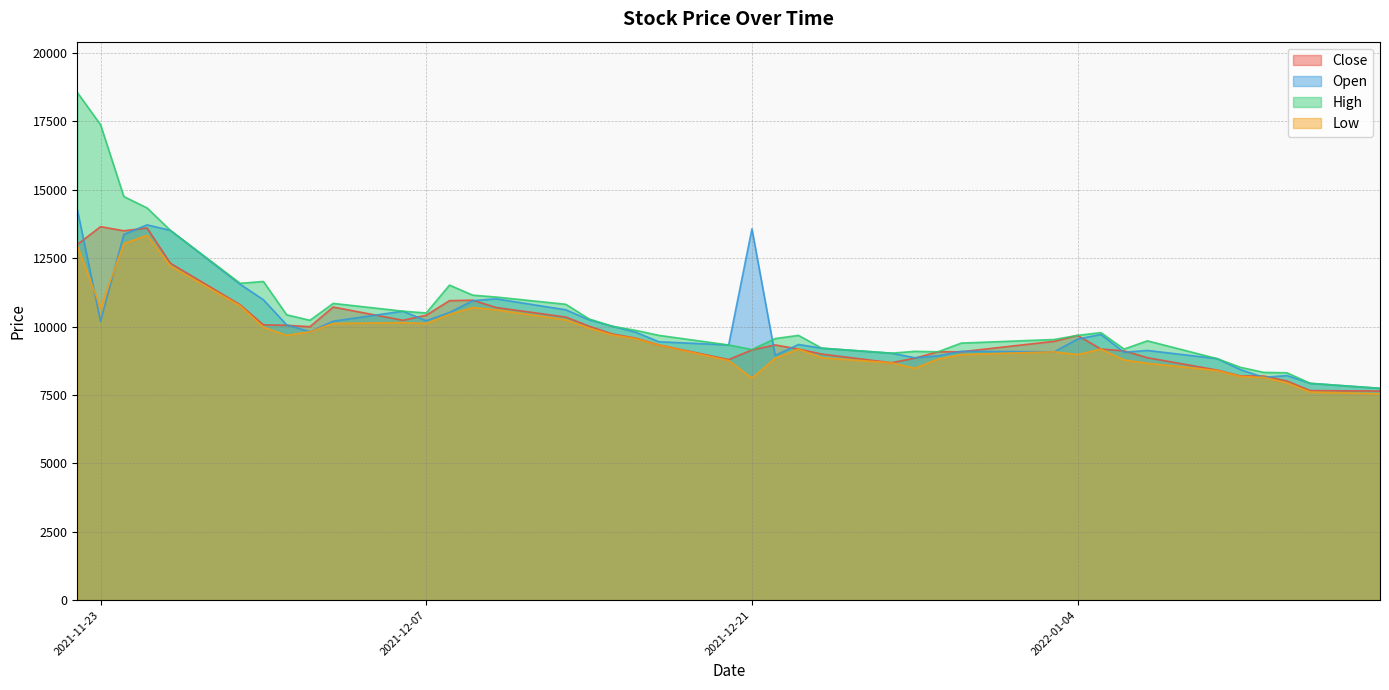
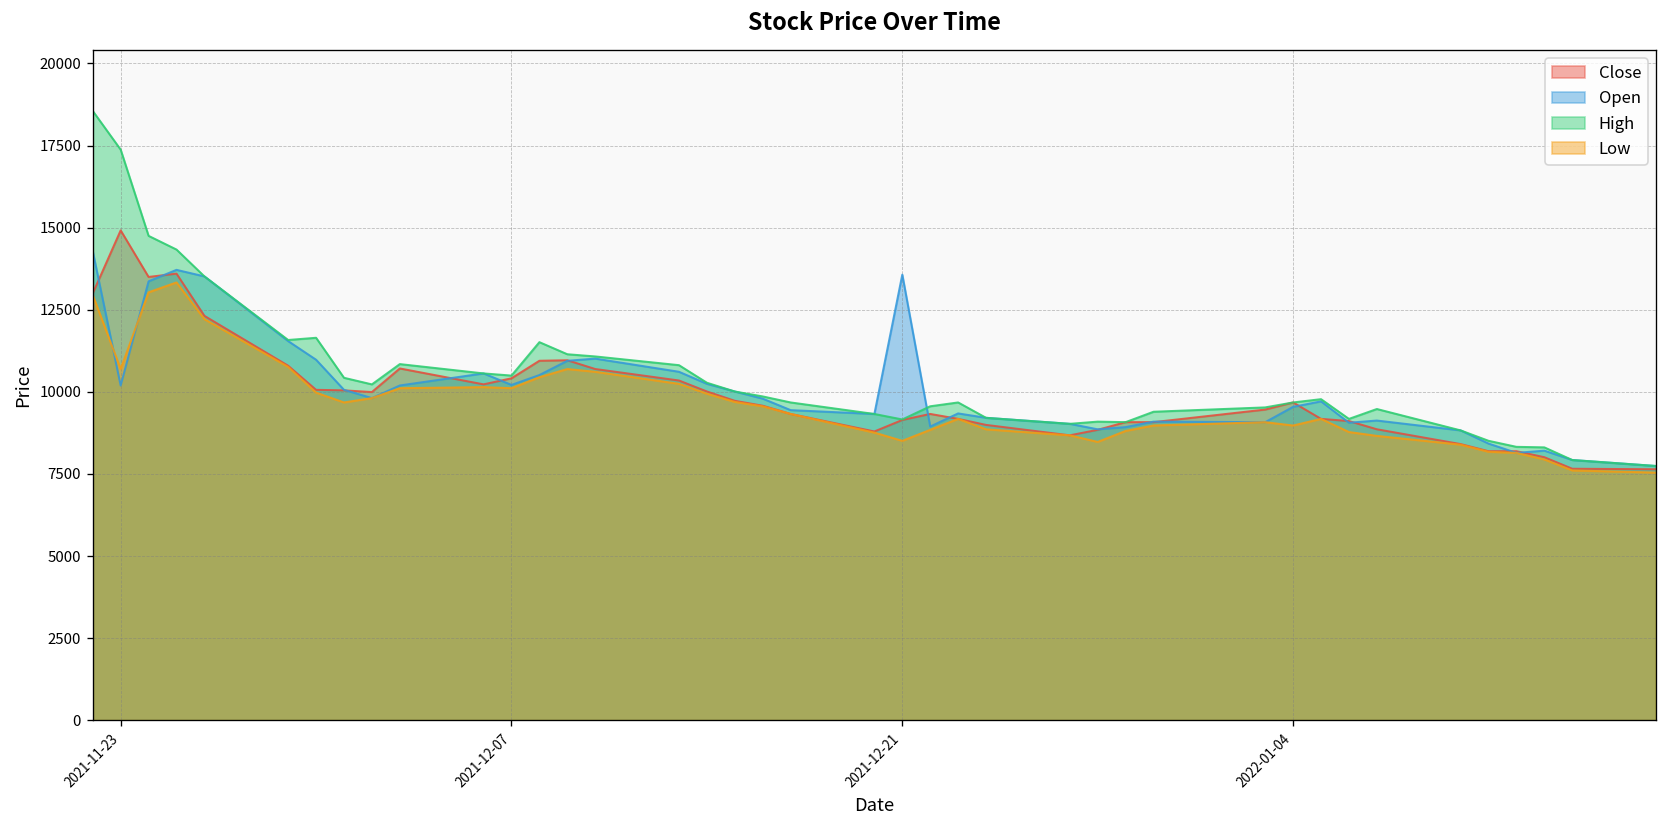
  {
    "Close": {
-     "2021-11-23": 13600
+     "2021-11-23": 14900
    },
    "Open": {
      "2021-11-23": 10200,
      "2021-12-07": 10200,
      "2021-12-21": 13600,
      "2022-01-04": 9500
    },
    "High": {
      "2021-11-23": 17400
    },
    "Low": {
      "2021-11-23": 10700,
      "2021-12-07": 10100,
-     "2021-12-21": 8100,
+     "2021-12-21": 8500,
      "2022-01-04": 9000
    }
  }
